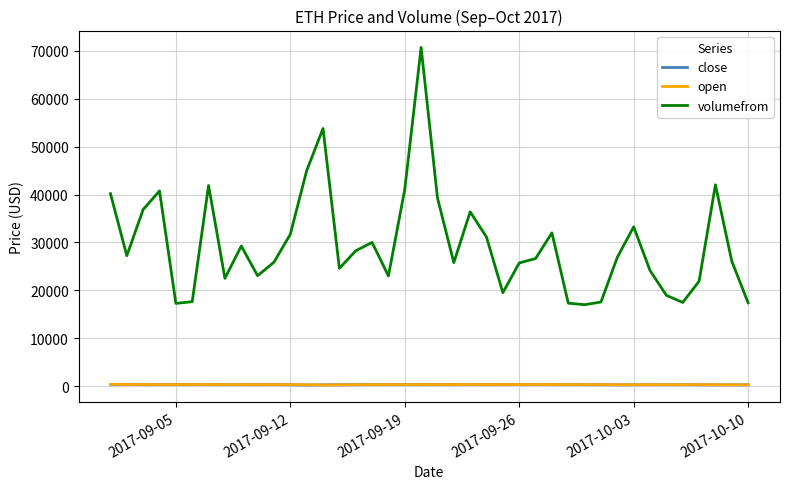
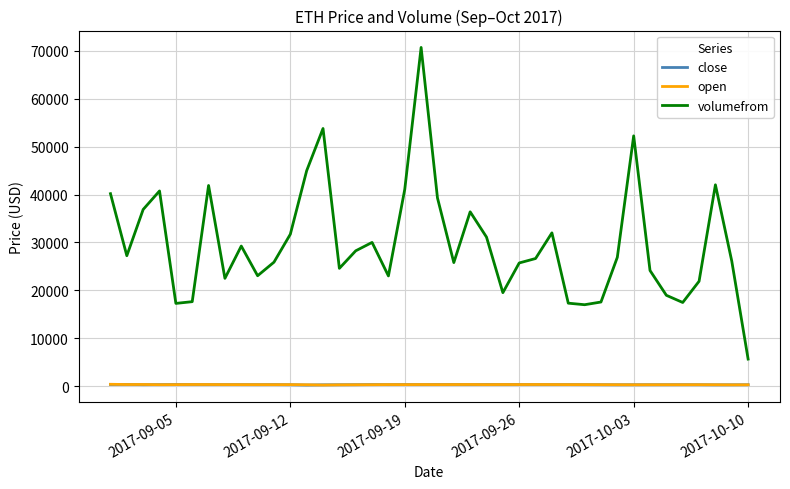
  {
    "volumefrom": {
      "2017-09-05": 17000,
      "2017-09-12": 32000,
      "2017-09-19": 41000,
      "2017-09-26": 26000,
-     "2017-10-03": 33000,
-     "2017-10-10": 17000
+     "2017-10-03": 52000,
+     "2017-10-10": 6000
    }
  }
